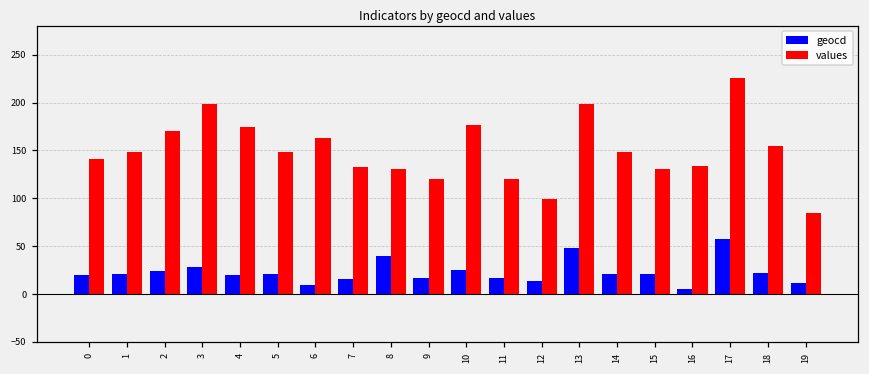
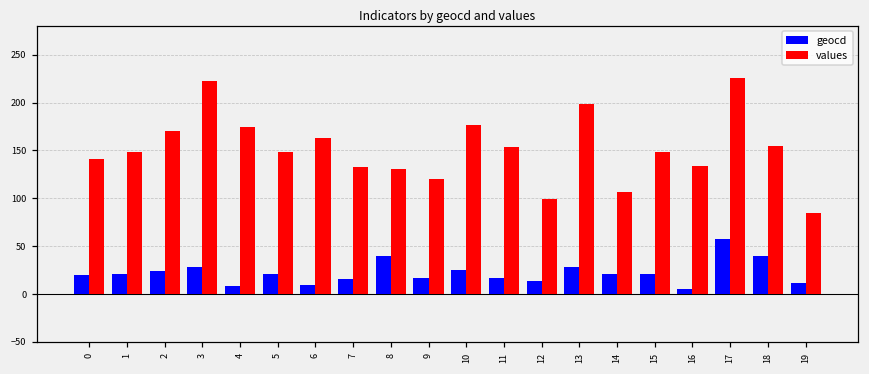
  {
    "geocd": {
      "0": 20,
      "1": 20,
      "2": 20,
      "3": 30,
-     "4": 20,
+     "4": 10,
      "5": 20,
      "6": 10,
      "7": 20,
      "8": 40,
      "9": 20,
      "10": 30,
      "11": 20,
      "12": 10,
-     "13": 50,
+     "13": 30,
      "14": 20,
      "15": 20,
      "16": 10,
      "17": 60,
-     "18": 20,
+     "18": 40,
      "19": 10
    },
    "values": {
      "0": 140,
      "1": 150,
      "2": 170,
-     "3": 200,
+     "3": 220,
      "4": 170,
      "5": 150,
      "6": 160,
      "7": 130,
      "8": 130,
      "9": 120,
      "10": 180,
-     "11": 120,
+     "11": 150,
      "12": 100,
      "13": 200,
-     "14": 150,
-     "15": 130,
+     "14": 110,
+     "15": 150,
      "16": 130,
      "17": 230,
      "18": 160,
      "19": 90
    }
  }
